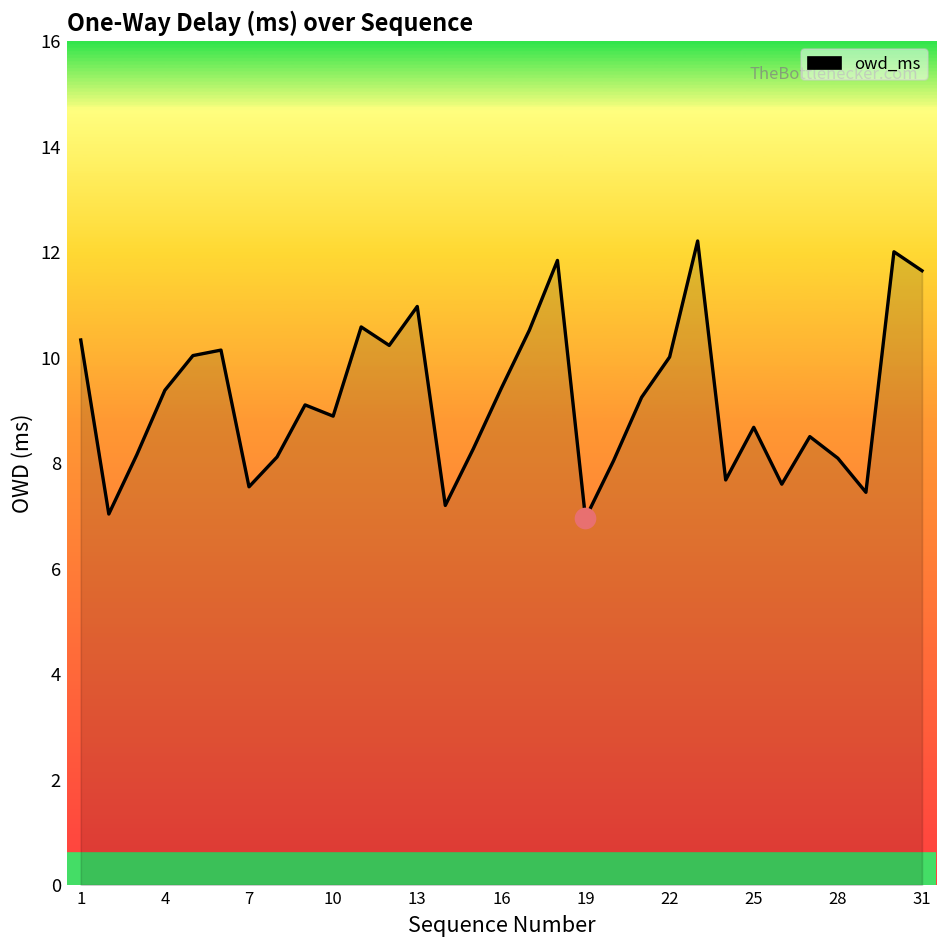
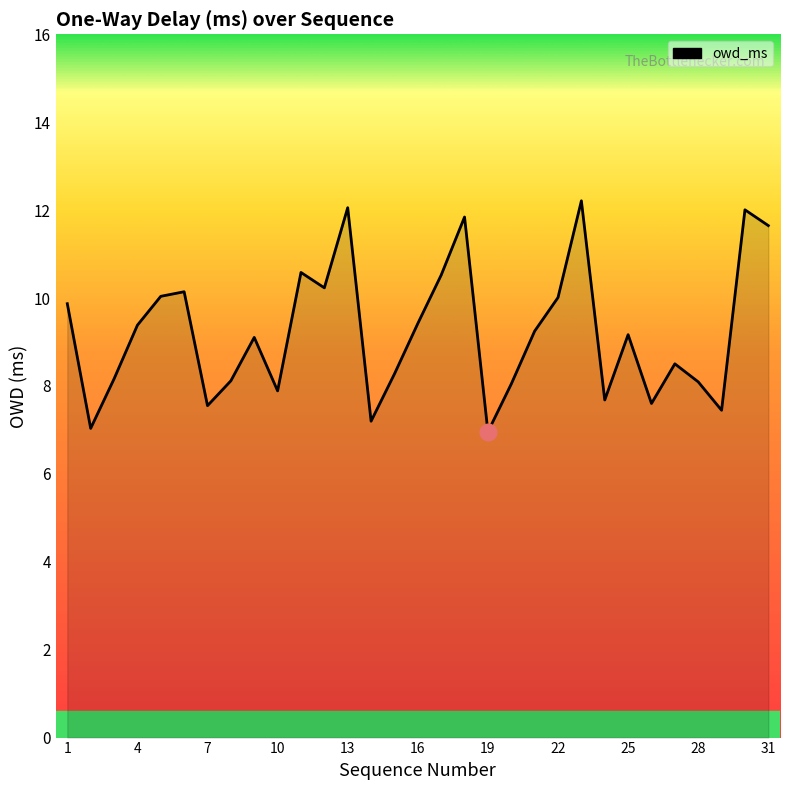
  {
    "owd_ms": {
-     "1": 10.3,
+     "1": 9.9,
      "4": 9.4,
      "7": 7.6,
-     "10": 8.9,
-     "13": 11.0,
+     "10": 7.9,
+     "13": 12.1,
      "16": 9.4,
      "22": 10.0,
-     "25": 8.7,
+     "25": 9.2,
      "28": 8.1,
      "31": 11.6
    }
  }
